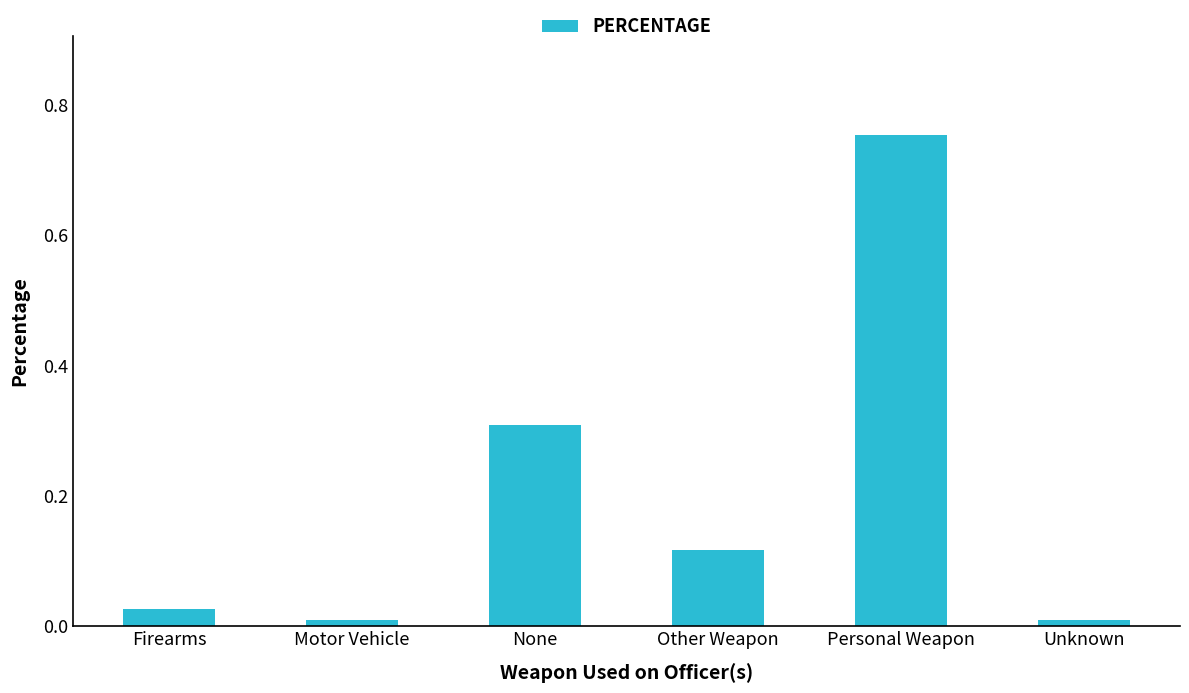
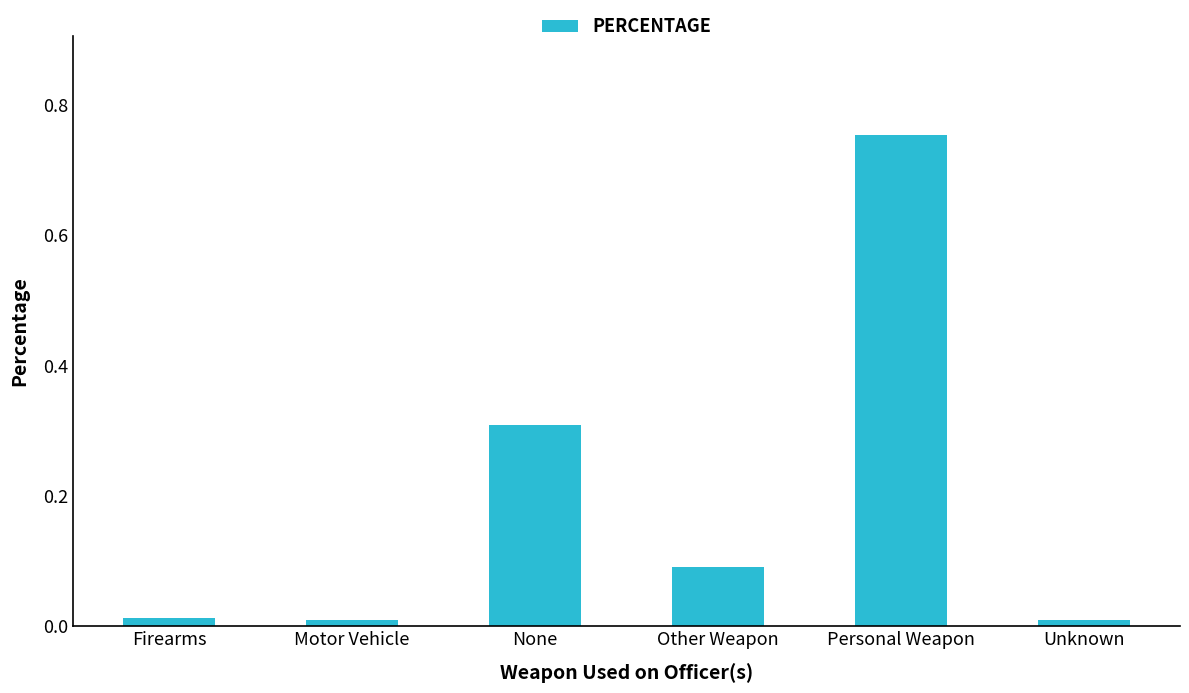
  {
-   "Firearms": 0.03,
+   "Firearms": 0.01,
    "Motor Vehicle": 0.01,
    "None": 0.31,
-   "Other Weapon": 0.12,
+   "Other Weapon": 0.09,
    "Personal Weapon": 0.75,
    "Unknown": 0.01
  }
